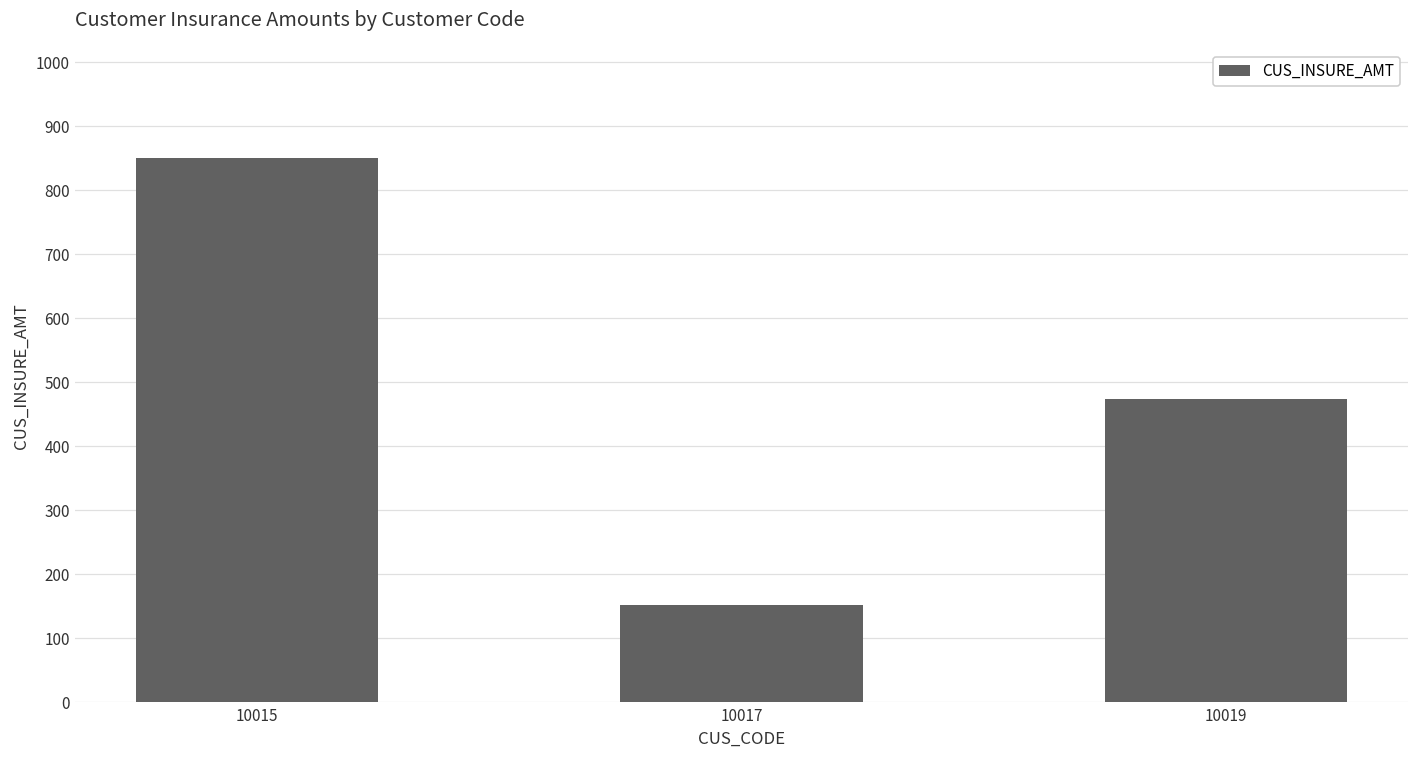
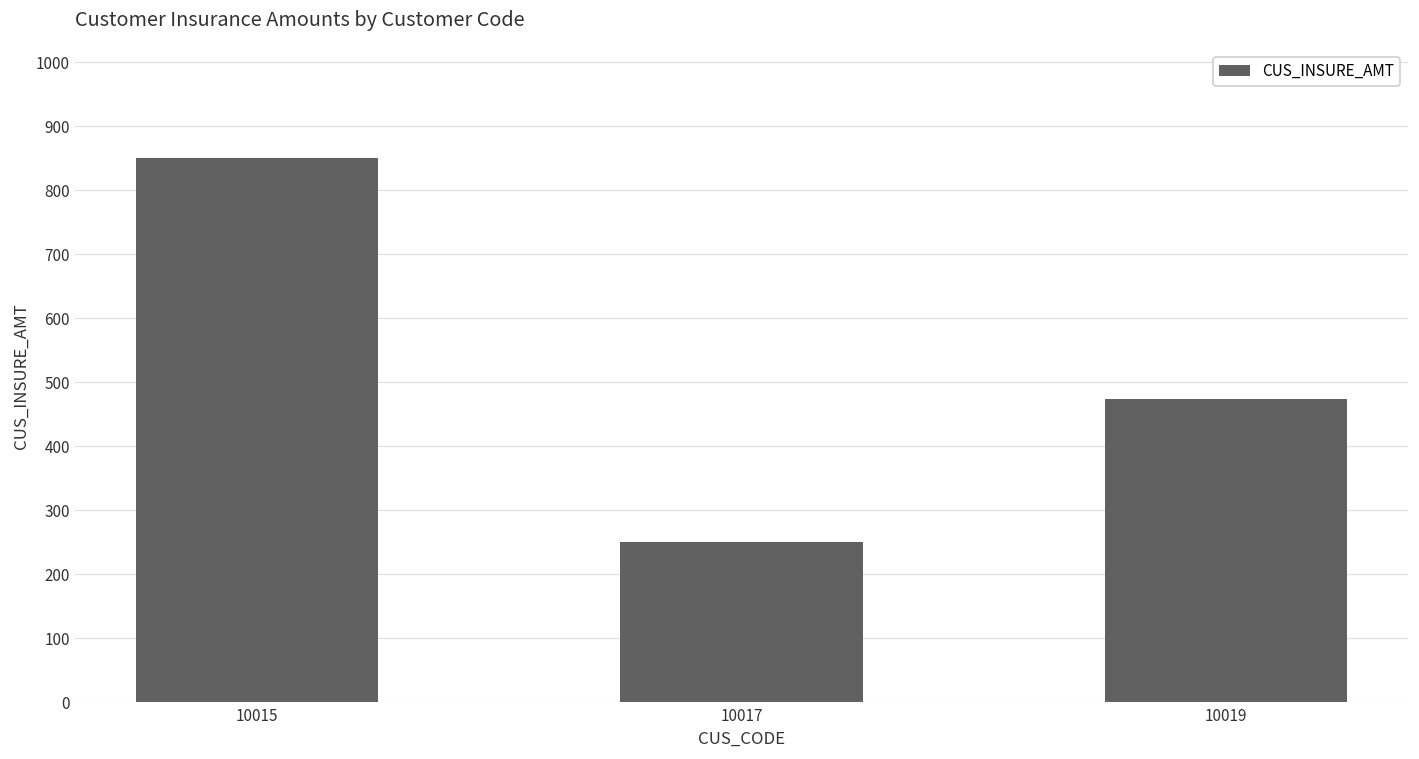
  {
    "10015": 850,
-   "10017": 150,
+   "10017": 250,
    "10019": 470
  }
